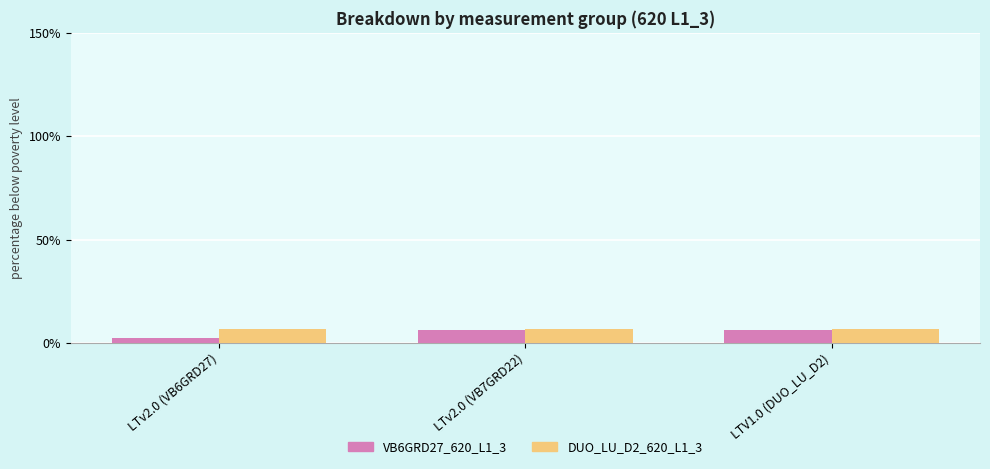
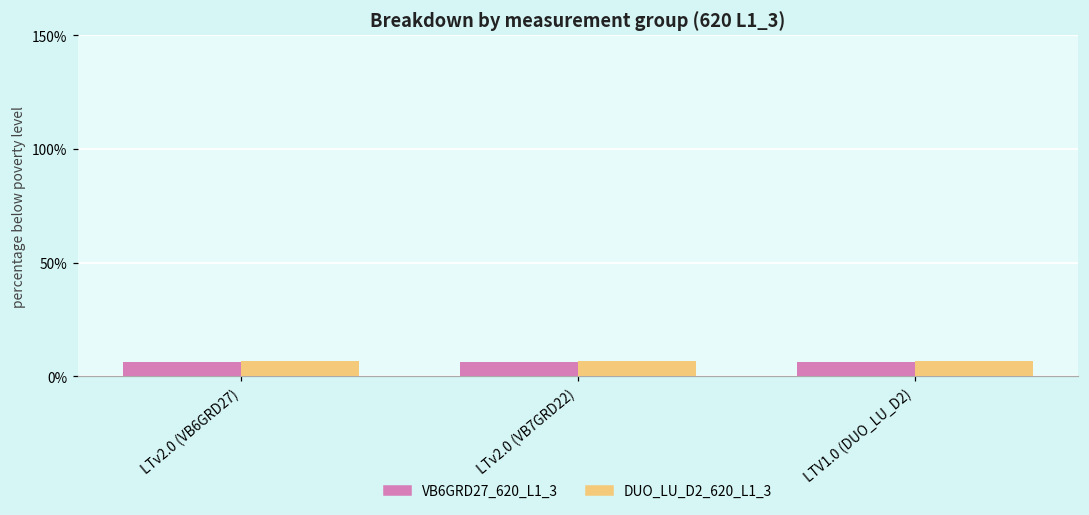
  {
    "VB6GRD27_620_L1_3": {
-     "LTv2.0 (VB6GRD27)": "2%",
+     "LTv2.0 (VB6GRD27)": "6%",
      "LTv2.0 (VB7GRD22)": "6%",
      "LTV1.0 (DUO_LU_D2)": "6%"
    },
    "DUO_LU_D2_620_L1_3": {
      "LTv2.0 (VB6GRD27)": "7%",
      "LTv2.0 (VB7GRD22)": "7%",
      "LTV1.0 (DUO_LU_D2)": "7%"
    }
  }
